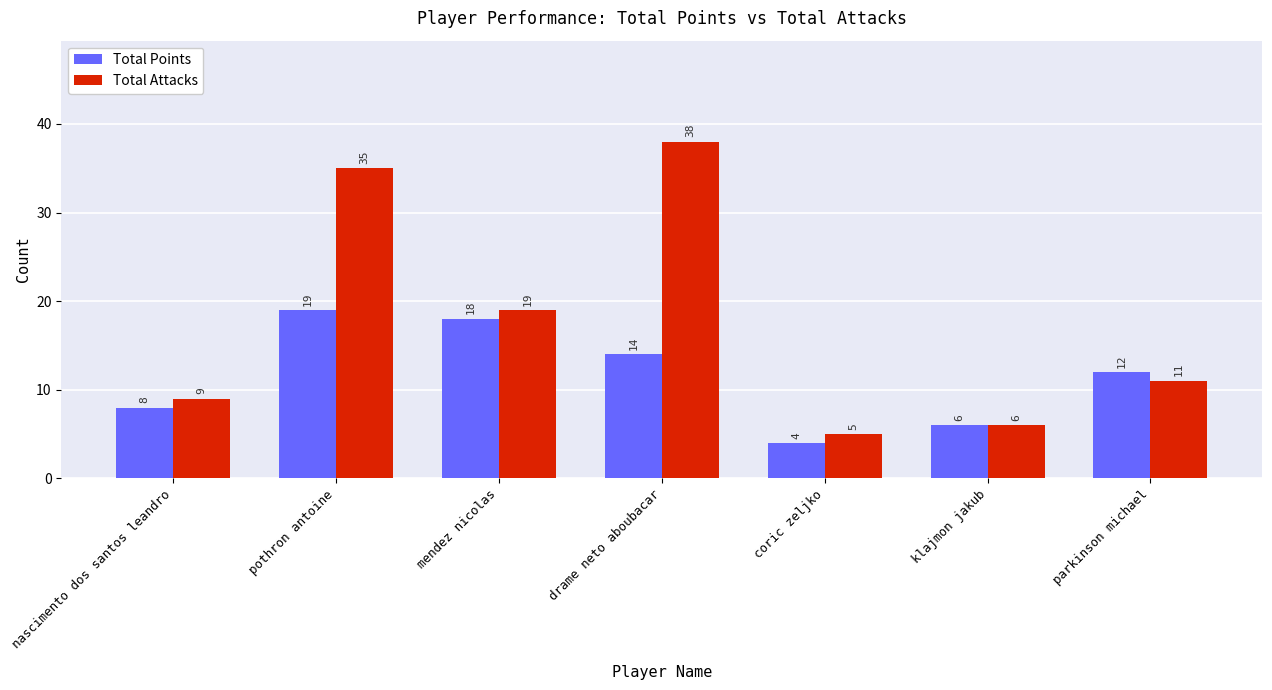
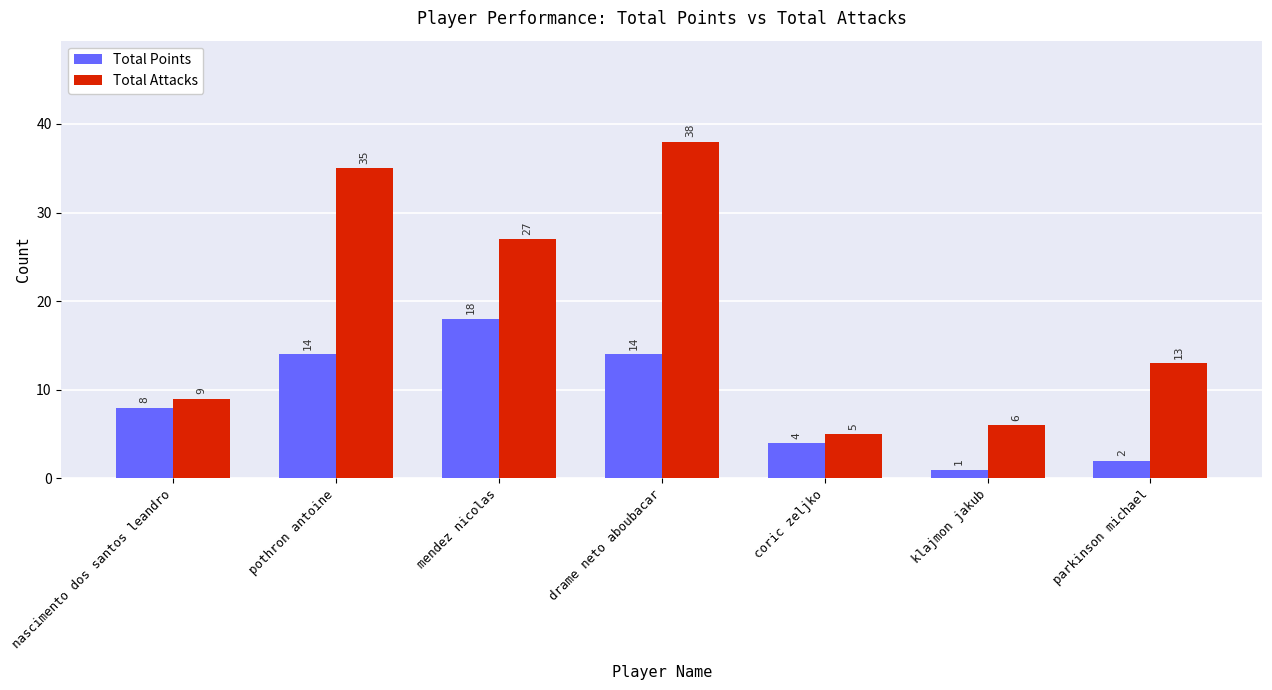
  {
    "Total Points": {
      "nascimento dos santos leandro": 8,
-     "pothron antoine": 19,
+     "pothron antoine": 14,
      "mendez nicolas": 18,
      "drame neto aboubacar": 14,
      "coric zeljko": 4,
-     "klajmon jakub": 6,
-     "parkinson michael": 12
+     "klajmon jakub": 1,
+     "parkinson michael": 2
    },
    "Total Attacks": {
      "nascimento dos santos leandro": 9,
      "pothron antoine": 35,
-     "mendez nicolas": 19,
+     "mendez nicolas": 27,
      "drame neto aboubacar": 38,
      "coric zeljko": 5,
      "klajmon jakub": 6,
-     "parkinson michael": 11
+     "parkinson michael": 13
    }
  }
